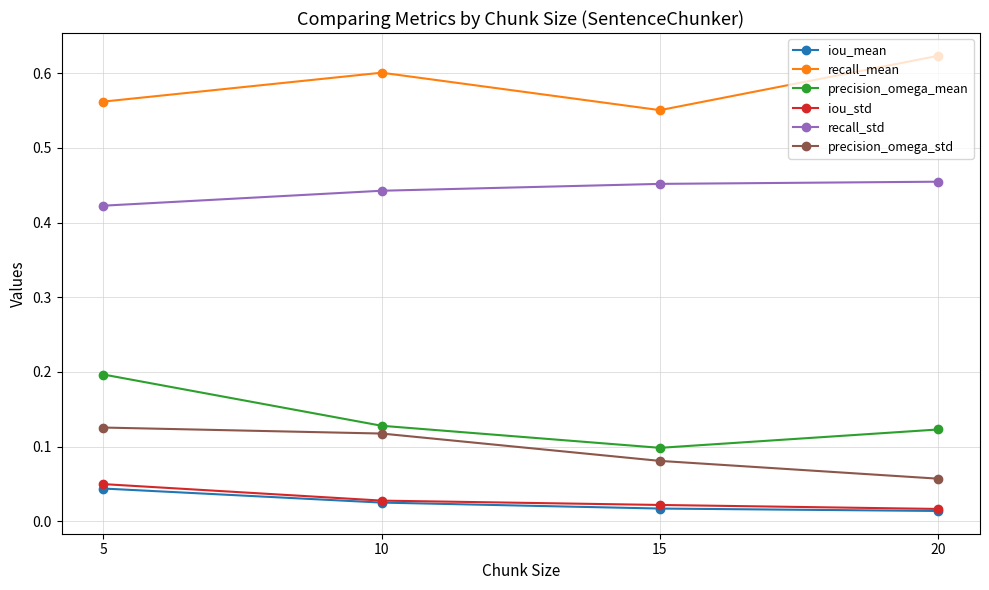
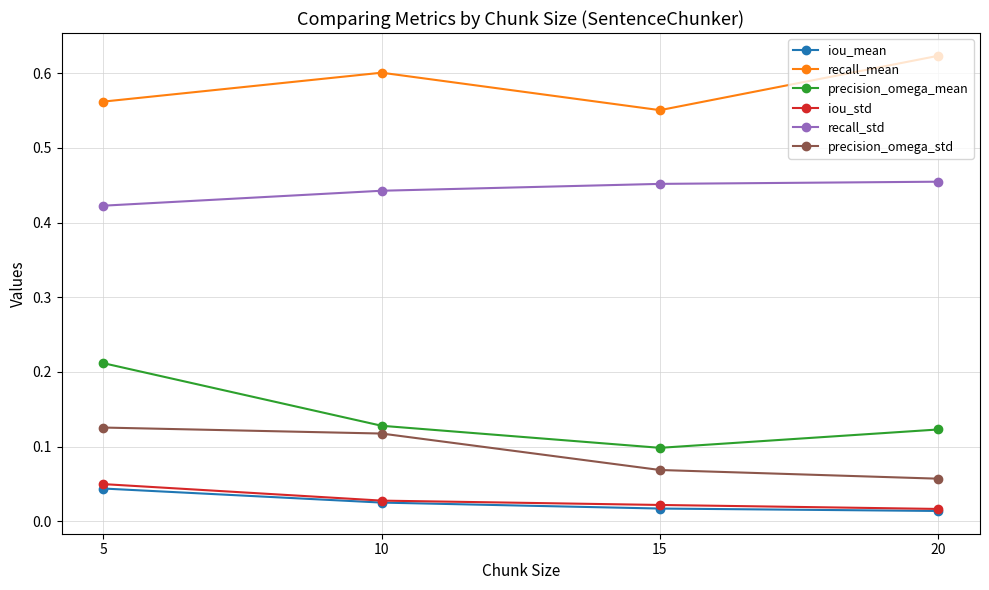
  {
    "iou_mean": {
      "5": 0.04,
      "15": 0.02
    },
    "recall_mean": {
      "5": 0.56,
      "10": 0.60,
      "15": 0.55
    },
    "precision_omega_mean": {
-     "5": 0.20,
+     "5": 0.21,
      "10": 0.13,
      "15": 0.10,
      "20": 0.12
    },
    "iou_std": {
      "5": 0.05,
      "15": 0.02
    },
    "recall_std": {
      "5": 0.42,
      "10": 0.44,
      "15": 0.45,
      "20": 0.45
    },
    "precision_omega_std": {
      "5": 0.13,
      "10": 0.12,
-     "15": 0.08,
+     "15": 0.07,
      "20": 0.06
    }
  }
